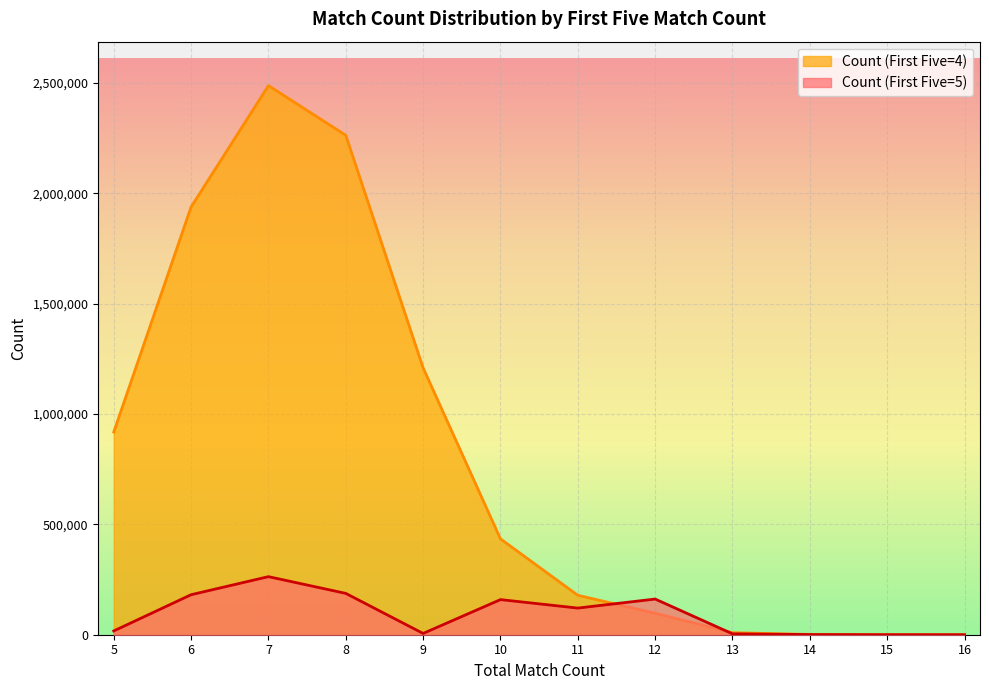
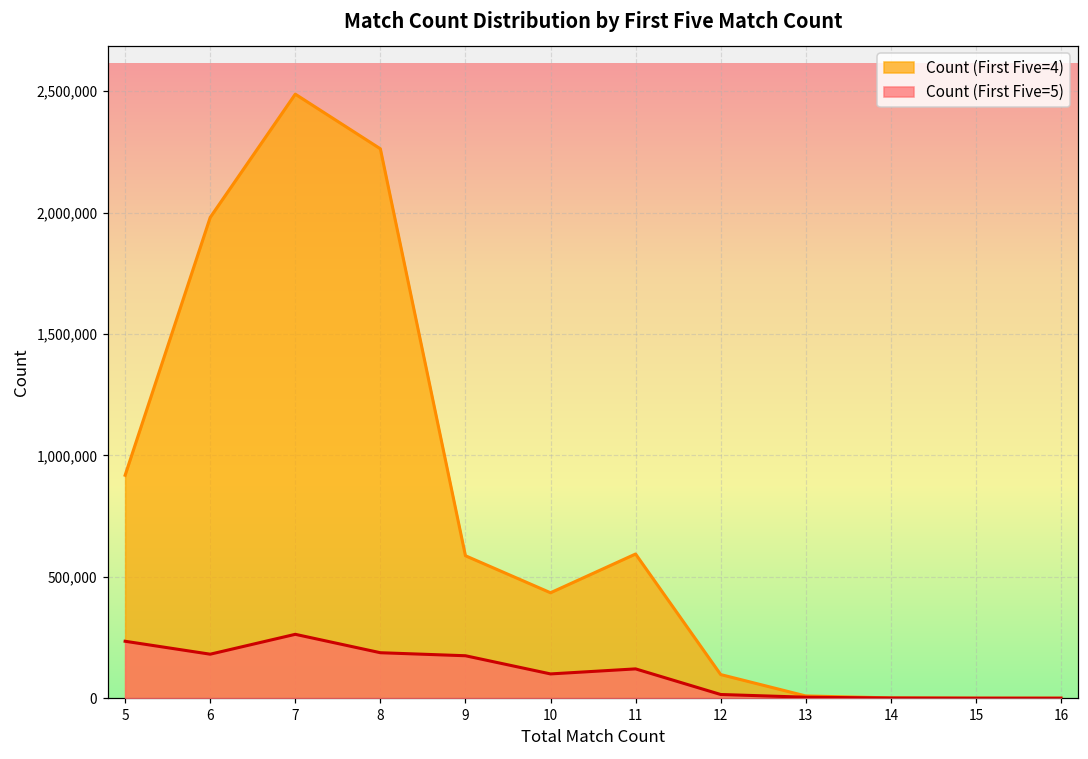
  {
    "Count (First Five=4)": {
      "5": "920,000",
-     "6": "1,940,000",
+     "6": "1,980,000",
      "7": "2,490,000",
      "8": "2,260,000",
-     "9": "1,210,000",
+     "9": "590,000",
      "10": "430,000",
-     "11": "180,000",
+     "11": "590,000",
      "12": "100,000"
    },
    "Count (First Five=5)": {
-     "5": "20,000",
+     "5": "230,000",
      "6": "180,000",
      "7": "260,000",
      "8": "190,000",
-     "9": "10,000",
-     "10": "160,000",
+     "9": "170,000",
+     "10": "100,000",
      "11": "120,000",
-     "12": "160,000"
+     "12": "20,000"
    }
  }
